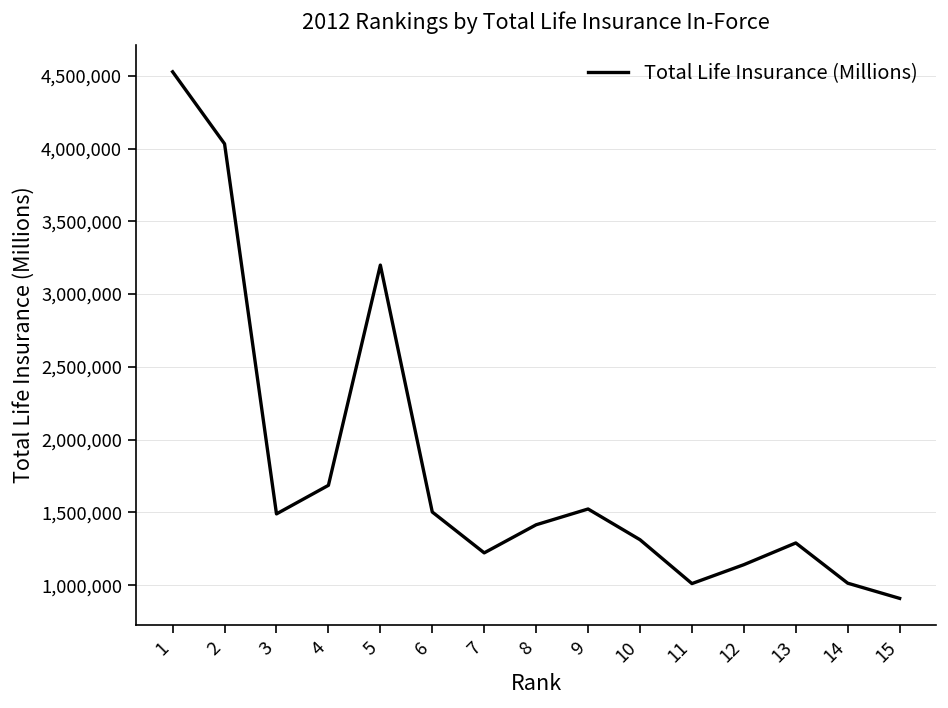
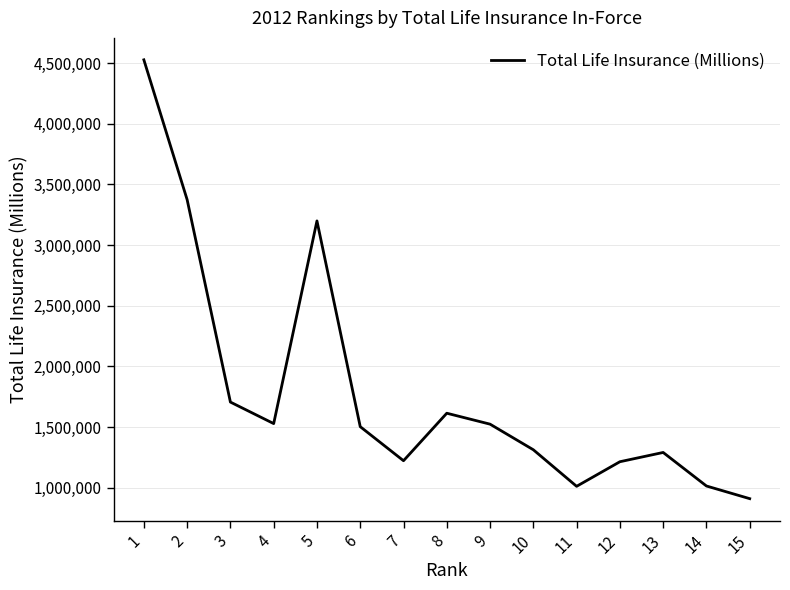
  {
    "1": "4,530,000",
-   "2": "4,030,000",
-   "3": "1,490,000",
-   "4": "1,690,000",
+   "2": "3,370,000",
+   "3": "1,710,000",
+   "4": "1,530,000",
    "5": "3,200,000",
    "6": "1,500,000",
    "7": "1,220,000",
-   "8": "1,420,000",
+   "8": "1,610,000",
    "9": "1,520,000",
    "10": "1,310,000",
    "11": "1,010,000",
-   "12": "1,140,000",
+   "12": "1,210,000",
    "13": "1,290,000",
    "14": "1,010,000",
    "15": "910,000"
  }
